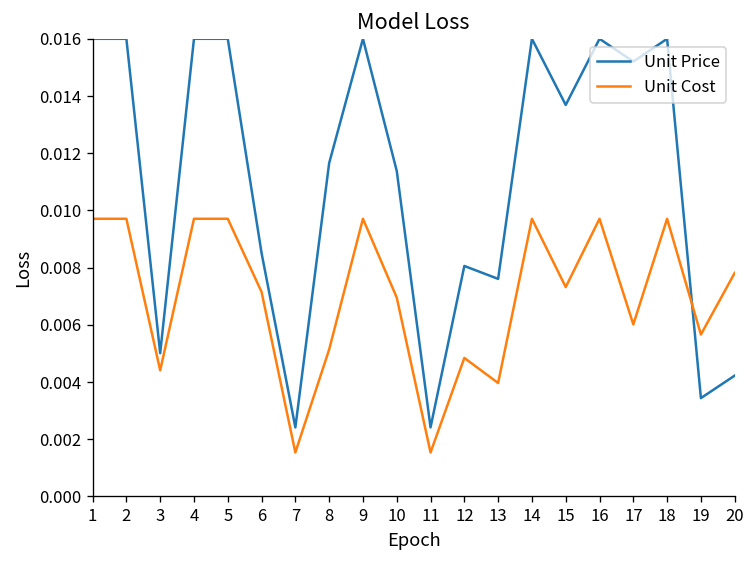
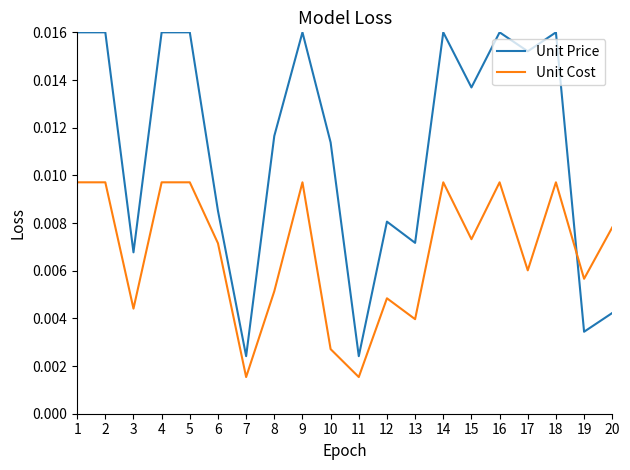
  {
    "Unit Price": {
      "1": 0.0160,
      "2": 0.0160,
-     "3": 0.0050,
+     "3": 0.0068,
      "4": 0.0160,
      "5": 0.0160,
      "6": 0.0085,
      "7": 0.0024,
      "8": 0.0117,
      "9": 0.0160,
      "10": 0.0114,
      "11": 0.0024,
      "12": 0.0081,
-     "13": 0.0076,
+     "13": 0.0072,
      "14": 0.0160,
      "15": 0.0137,
      "16": 0.0160,
      "18": 0.0160,
      "19": 0.0034,
      "20": 0.0042
    },
    "Unit Cost": {
      "1": 0.0097,
      "2": 0.0097,
      "3": 0.0044,
      "4": 0.0097,
      "5": 0.0097,
      "6": 0.0072,
      "7": 0.0015,
      "8": 0.0051,
      "9": 0.0097,
-     "10": 0.0070,
+     "10": 0.0027,
      "11": 0.0015,
      "12": 0.0048,
      "13": 0.0040,
      "14": 0.0097,
      "15": 0.0073,
      "16": 0.0097,
      "17": 0.0060,
      "18": 0.0097,
      "19": 0.0057,
      "20": 0.0078
    }
  }
